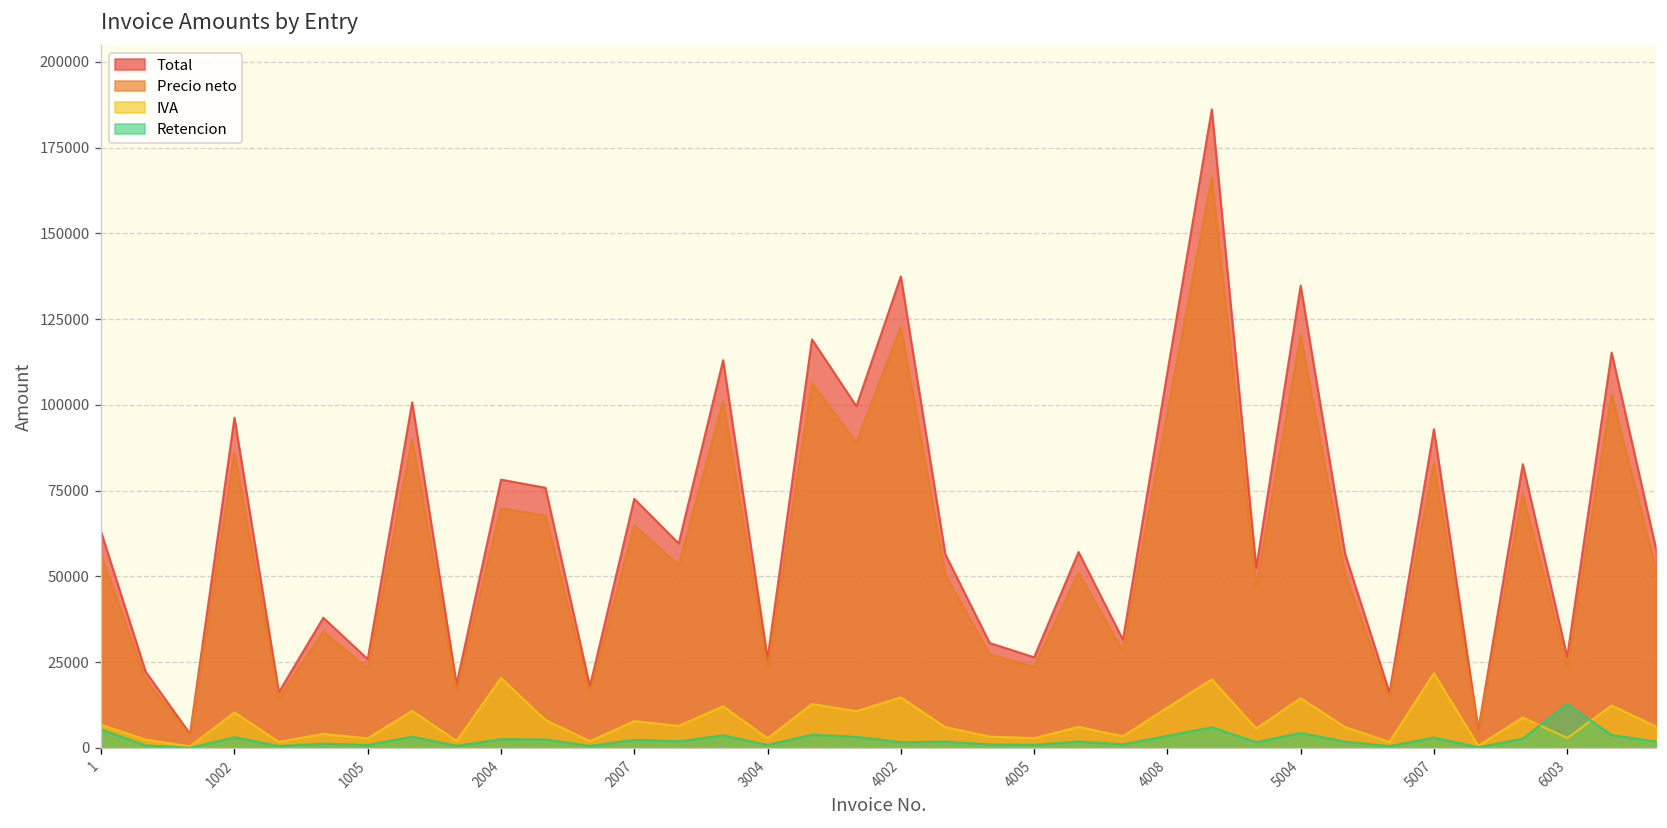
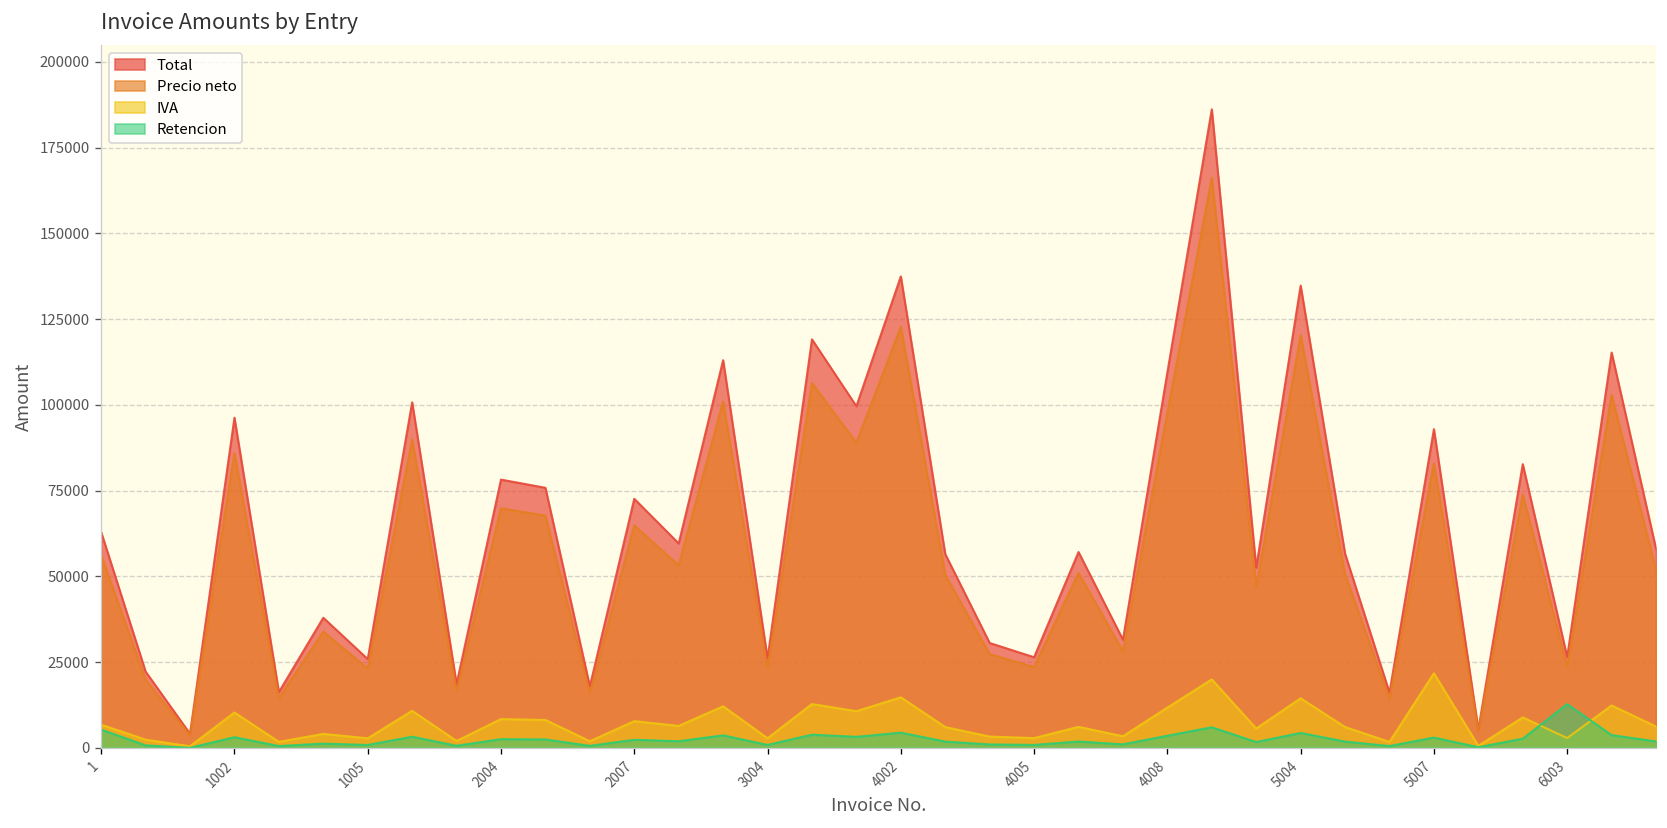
  {
    "IVA": {
      "1": 7000,
      "1002": 10000,
      "1005": 3000,
-     "2004": 20000,
+     "2004": 8000,
      "2007": 8000,
      "3004": 3000,
      "4002": 15000,
      "4005": 3000,
      "4008": 12000,
      "5004": 14000,
      "5007": 22000,
      "6003": 3000
    },
    "Retencion": {
      "1": 5000,
      "1002": 3000,
      "1005": 1000,
      "2004": 3000,
      "2007": 2000,
      "3004": 1000,
-     "4002": 2000,
+     "4002": 4000,
      "4005": 1000,
      "4008": 4000,
      "5004": 4000,
      "5007": 3000,
      "6003": 13000
    }
  }
